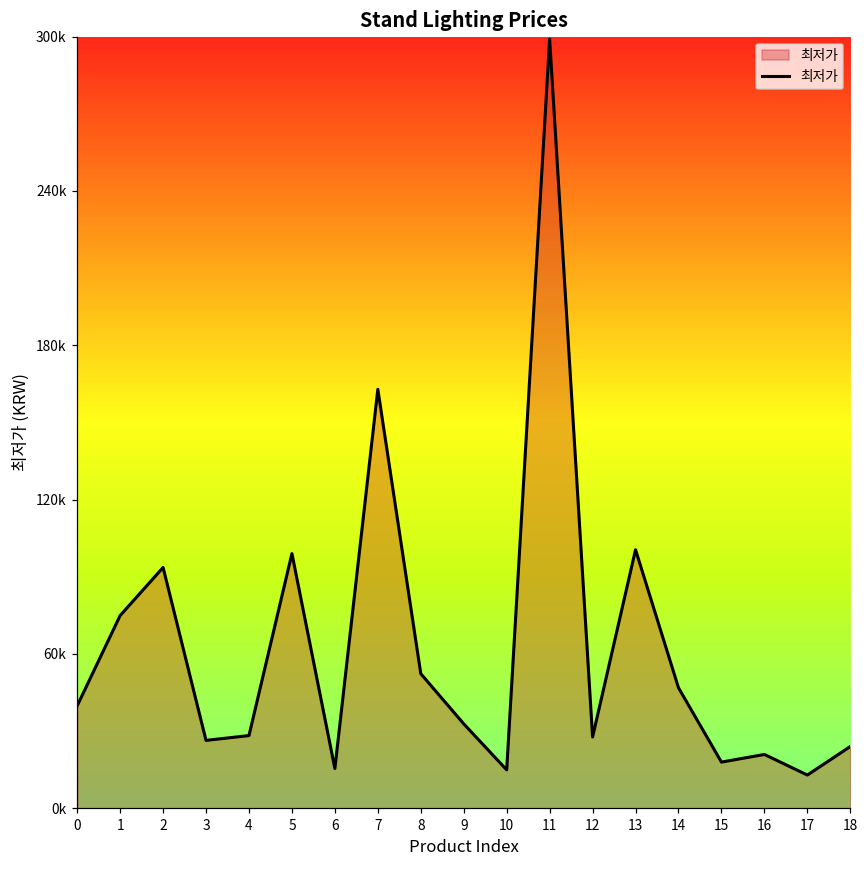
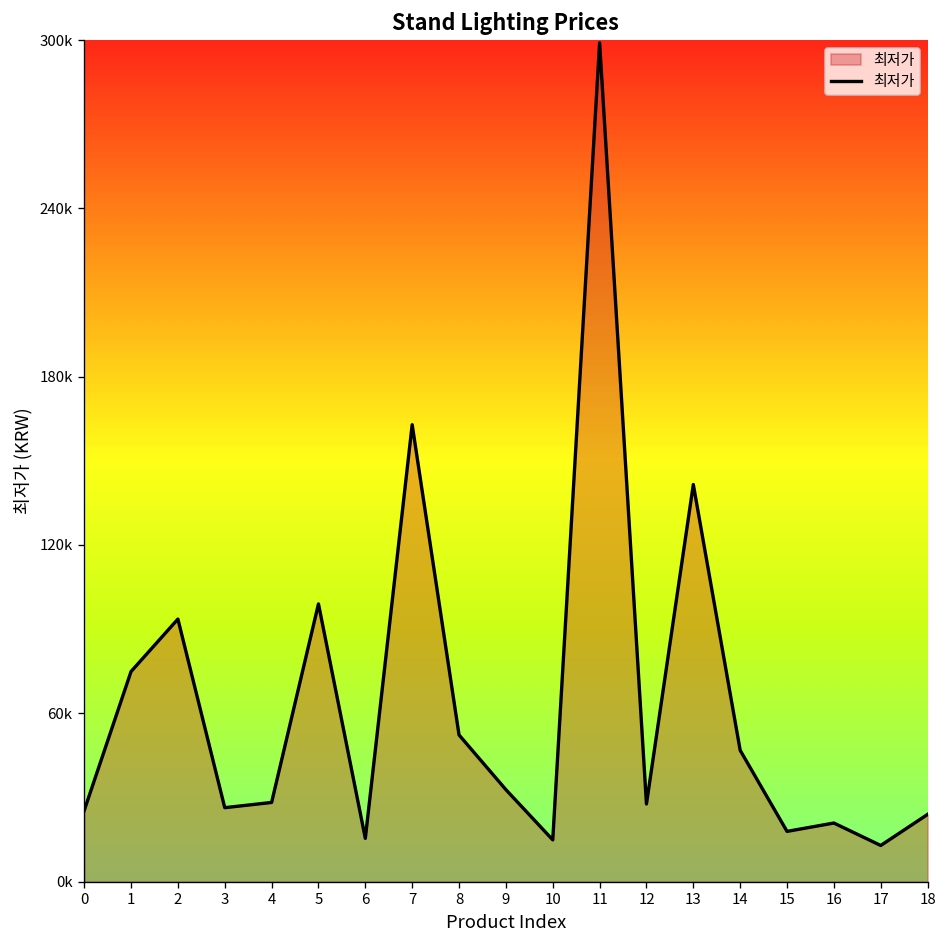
  {
-   "0": 40000,
+   "0": 25000,
    "1": 75000,
    "2": 94000,
    "3": 26000,
    "4": 28000,
    "5": 99000,
    "6": 15000,
    "7": 163000,
    "8": 52000,
    "9": 33000,
    "10": 15000,
    "11": 299000,
    "12": 28000,
-   "13": 101000,
+   "13": 142000,
    "14": 47000,
    "15": 18000,
    "16": 21000,
    "17": 13000,
    "18": 24000
  }
